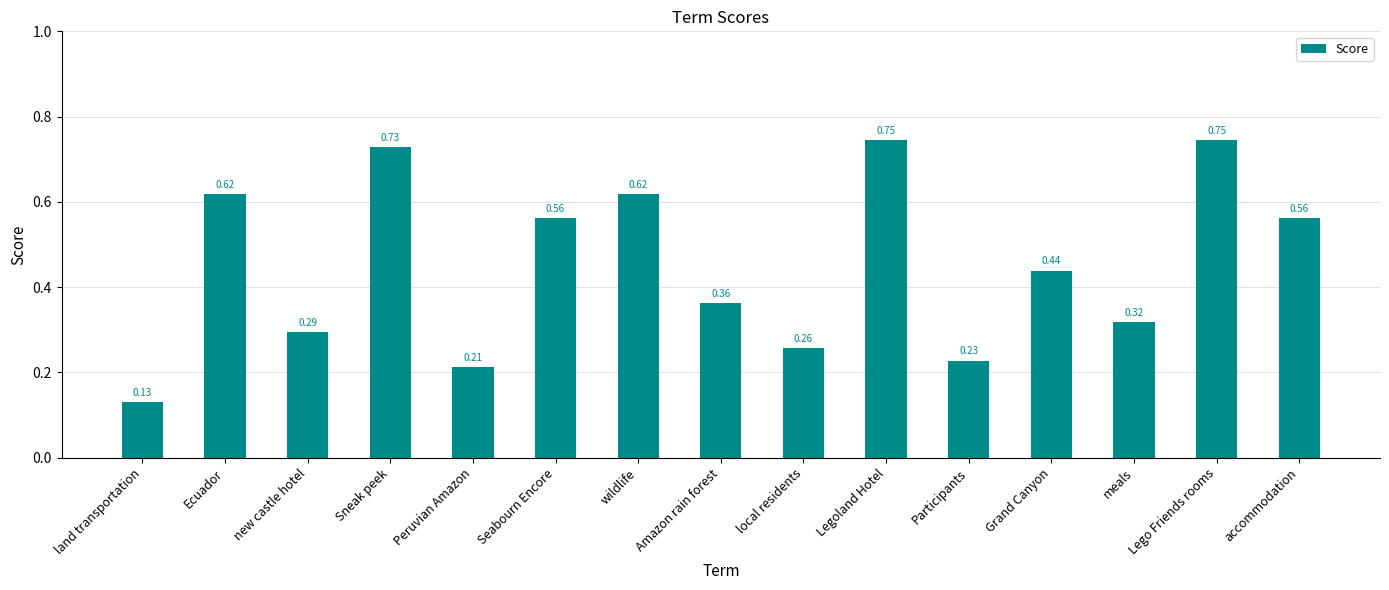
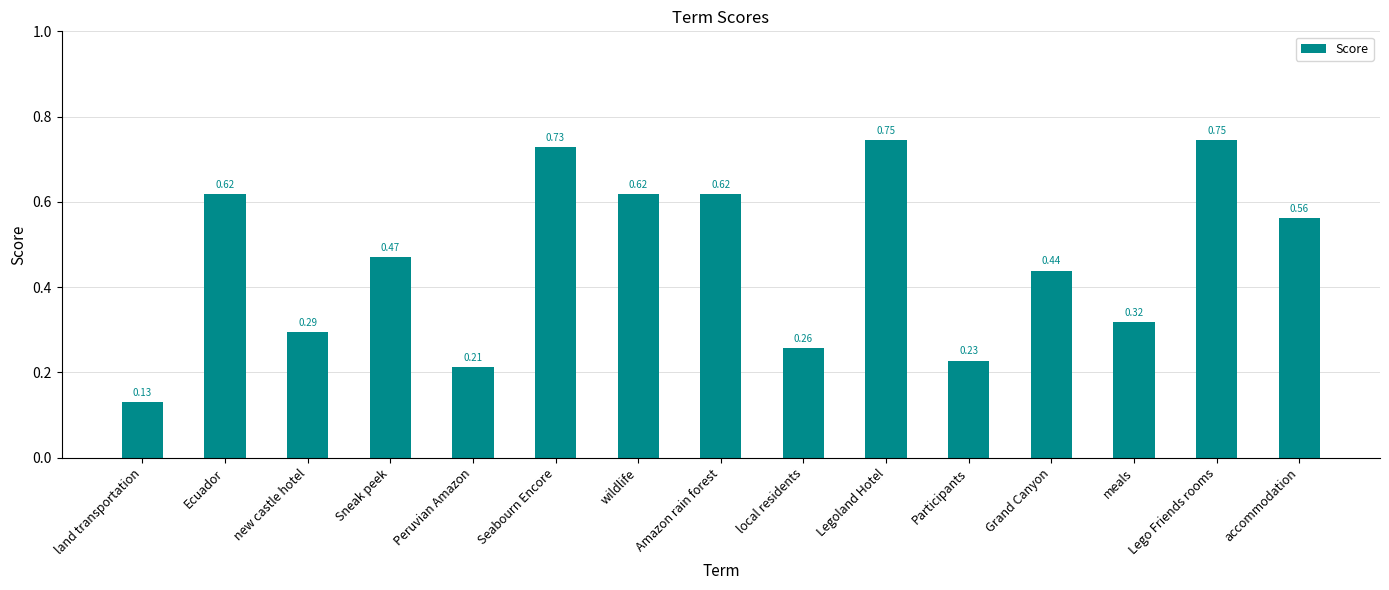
  {
    "land transportation": 0.13,
    "Ecuador": 0.62,
    "new castle hotel": 0.29,
-   "Sneak peek": 0.73,
+   "Sneak peek": 0.47,
    "Peruvian Amazon": 0.21,
-   "Seabourn Encore": 0.56,
+   "Seabourn Encore": 0.73,
    "wildlife": 0.62,
-   "Amazon rain forest": 0.36,
+   "Amazon rain forest": 0.62,
    "local residents": 0.26,
    "Legoland Hotel": 0.75,
    "Participants": 0.23,
    "Grand Canyon": 0.44,
    "meals": 0.32,
    "Lego Friends rooms": 0.75,
    "accommodation": 0.56
  }
